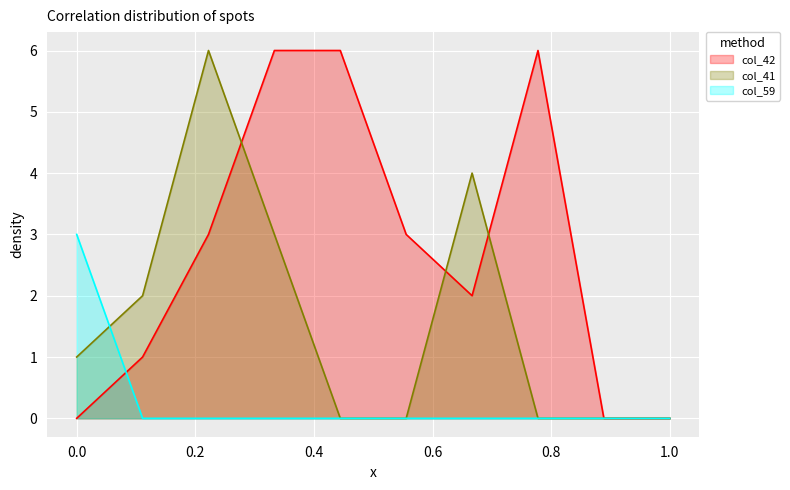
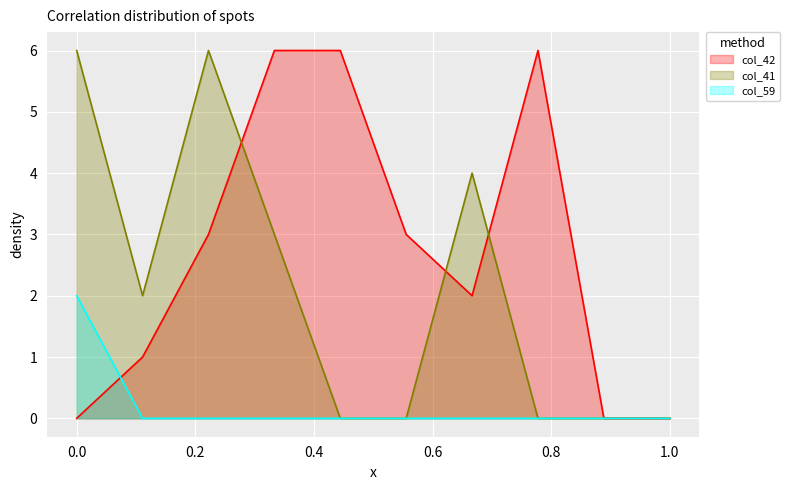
  {
    "col_42": {
      "0.0": 0
    },
    "col_41": {
-     "0.0": 1
+     "0.0": 6
    },
    "col_59": {
-     "0.0": 3
+     "0.0": 2
    }
  }
